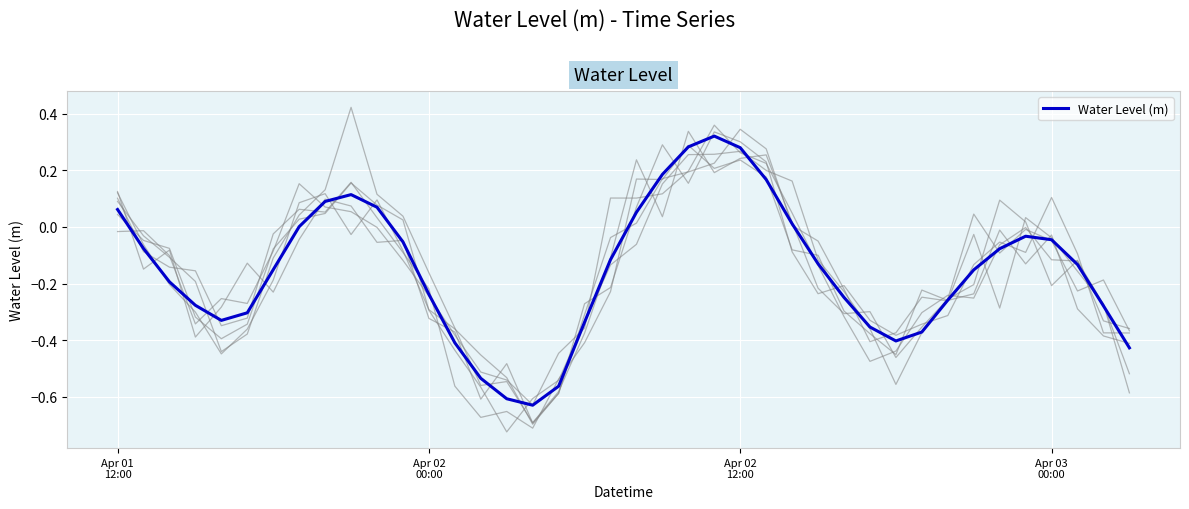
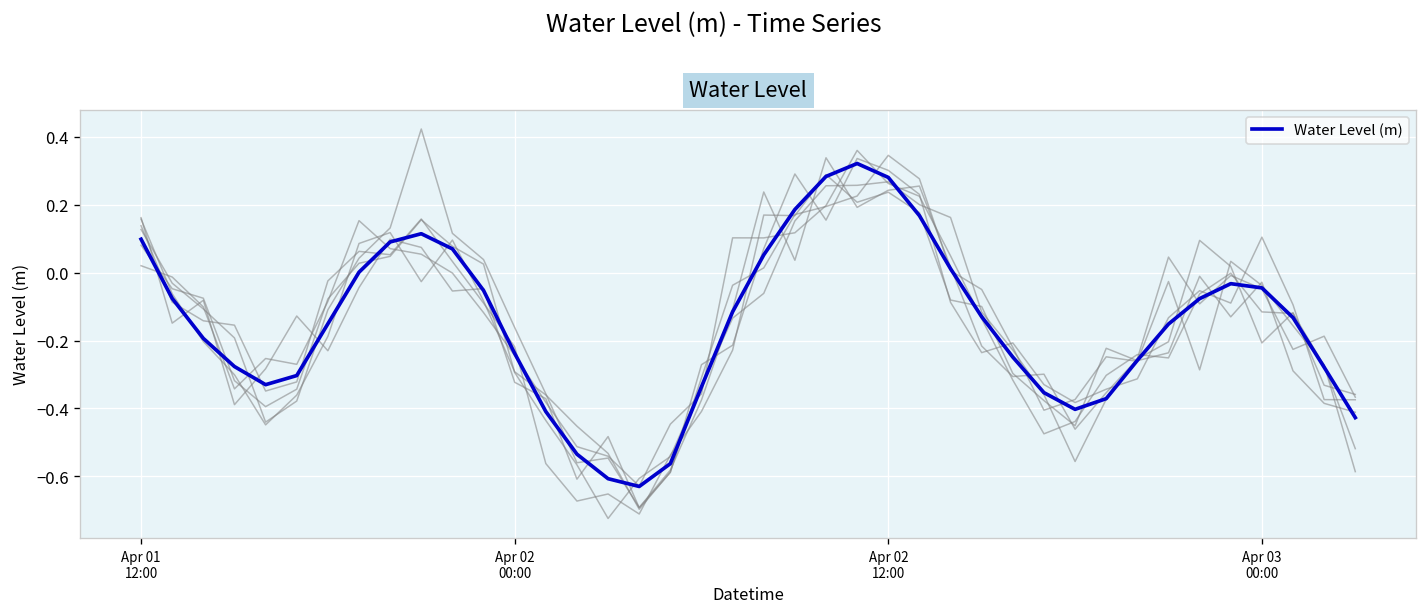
  {
    "Water Level (m)": {
-     "Apr 01 12:00": 0.06,
+     "Apr 01 12:00": 0.10,
      "Apr 02 12:00": 0.28
    }
  }
